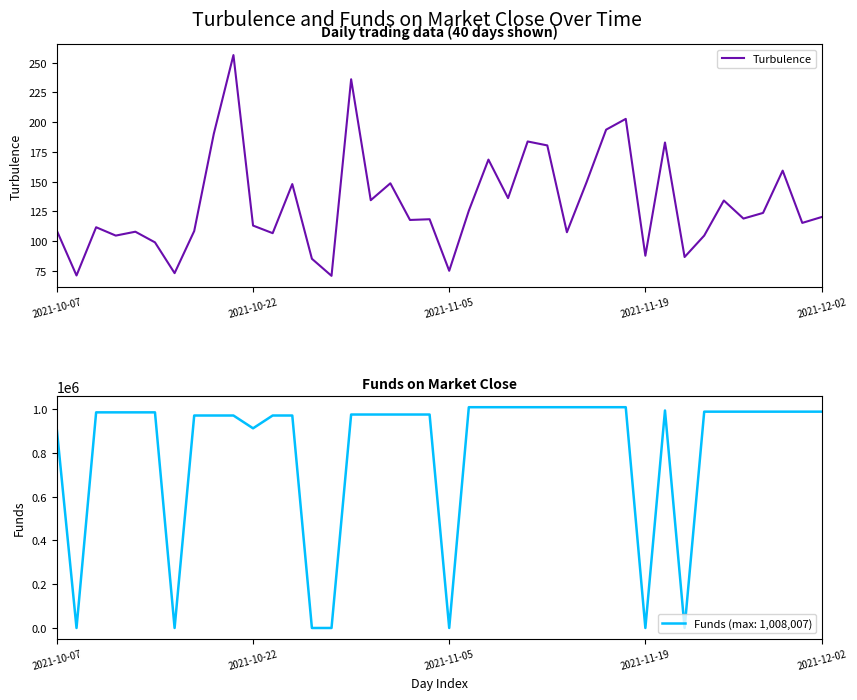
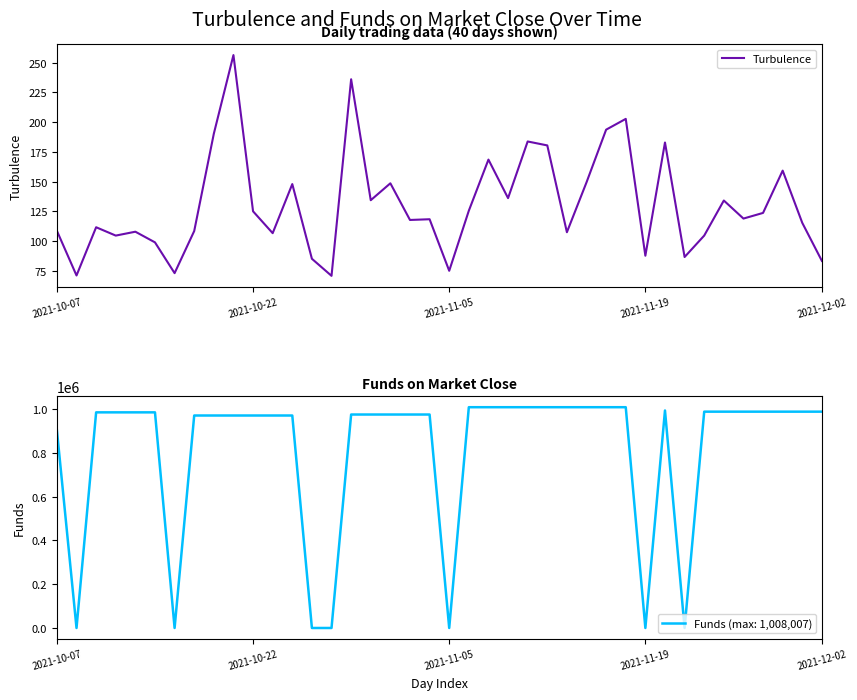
  {
    "Daily trading data (40 days shown)": {
      "2021-10-07": 109,
-     "2021-10-22": 113,
+     "2021-10-22": 125,
      "2021-11-05": 75,
      "2021-11-19": 88,
-     "2021-12-02": 120
+     "2021-12-02": 83
    },
    "Funds on Market Close": {
      "2021-10-07": 900000,
-     "2021-10-22": 910000,
+     "2021-10-22": 970000,
      "2021-11-05": 0,
      "2021-11-19": 0,
      "2021-12-02": 990000
    }
  }
